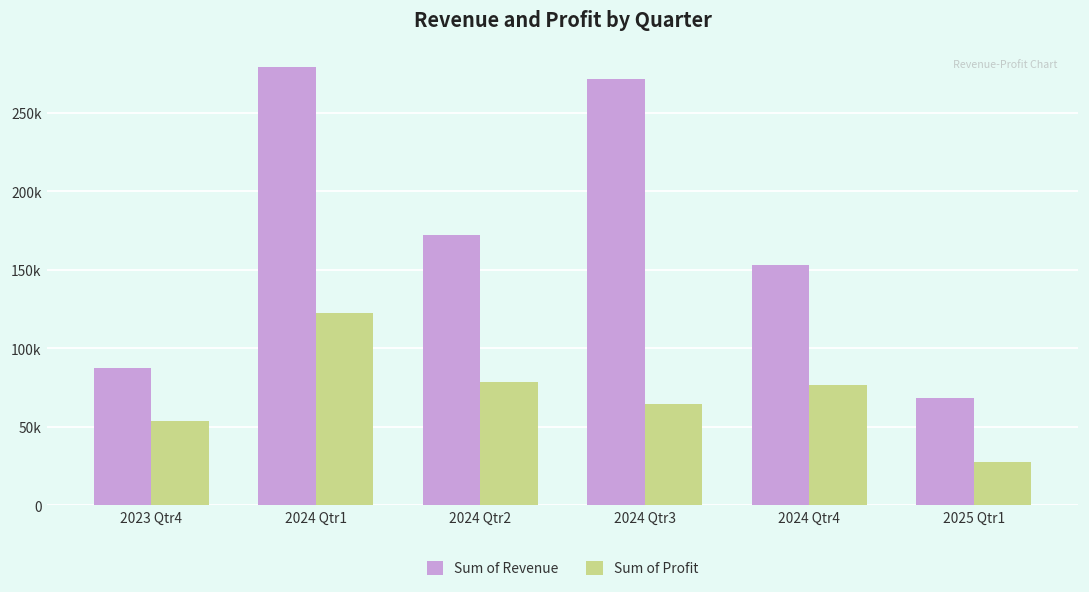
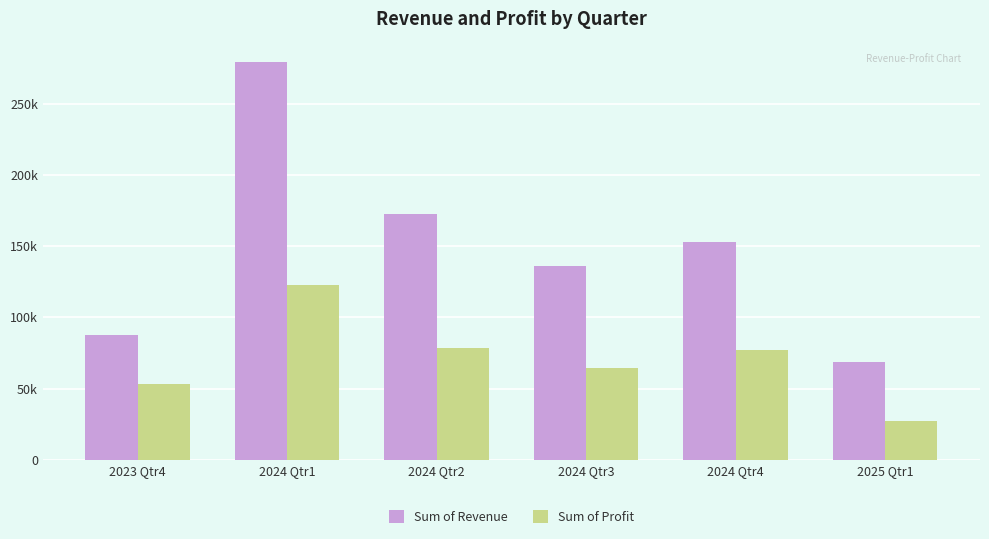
  {
    "Sum of Revenue": {
      "2023 Qtr4": 88000,
      "2024 Qtr1": 279000,
      "2024 Qtr2": 172000,
-     "2024 Qtr3": 272000,
+     "2024 Qtr3": 136000,
      "2024 Qtr4": 153000,
      "2025 Qtr1": 68000
    },
    "Sum of Profit": {
      "2023 Qtr4": 54000,
      "2024 Qtr1": 123000,
      "2024 Qtr2": 78000,
      "2024 Qtr3": 64000,
      "2024 Qtr4": 77000,
      "2025 Qtr1": 27000
    }
  }
